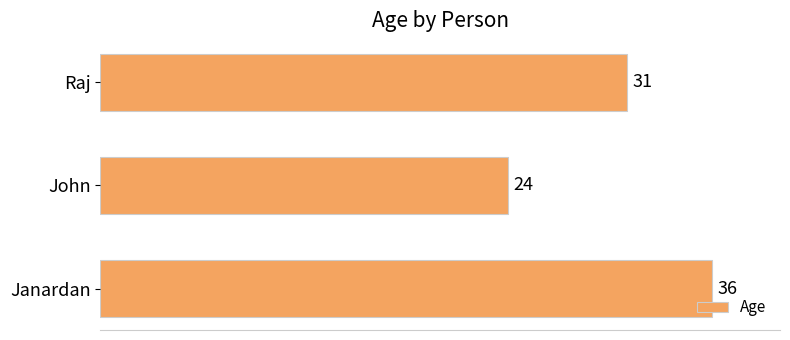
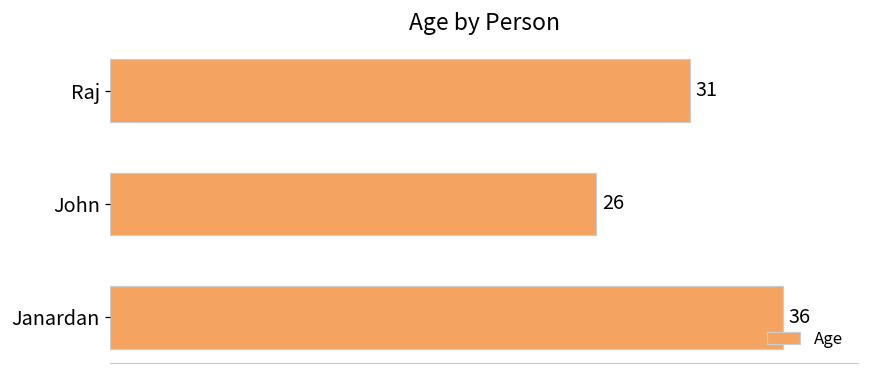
  {
    "Raj": 31,
-   "John": 24,
+   "John": 26,
    "Janardan": 36
  }
